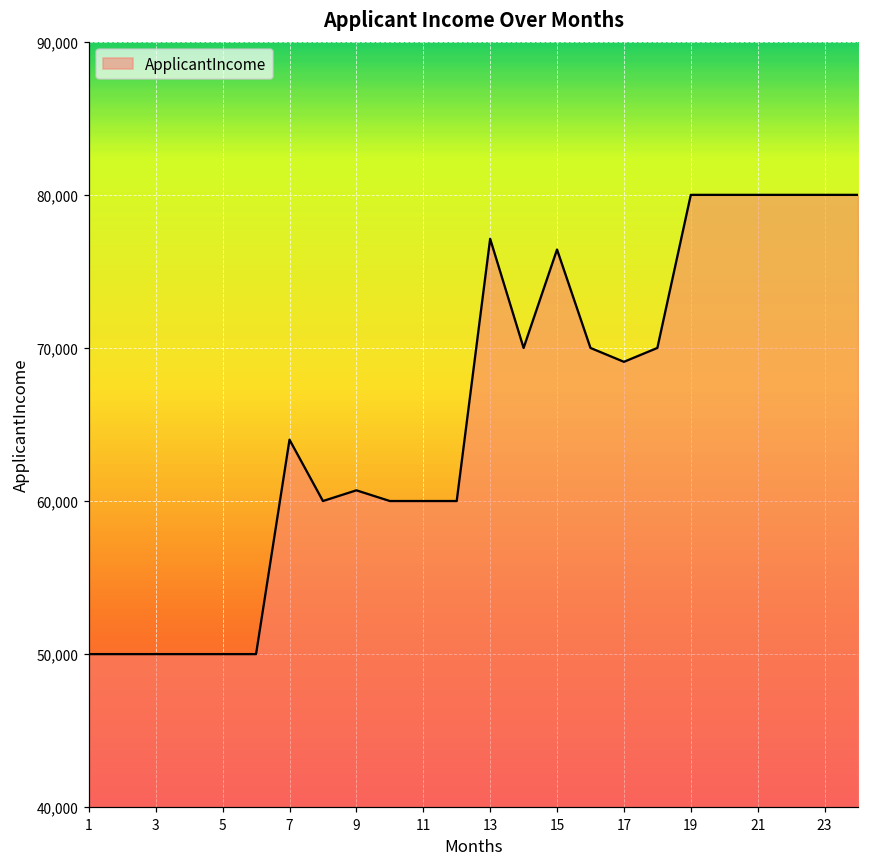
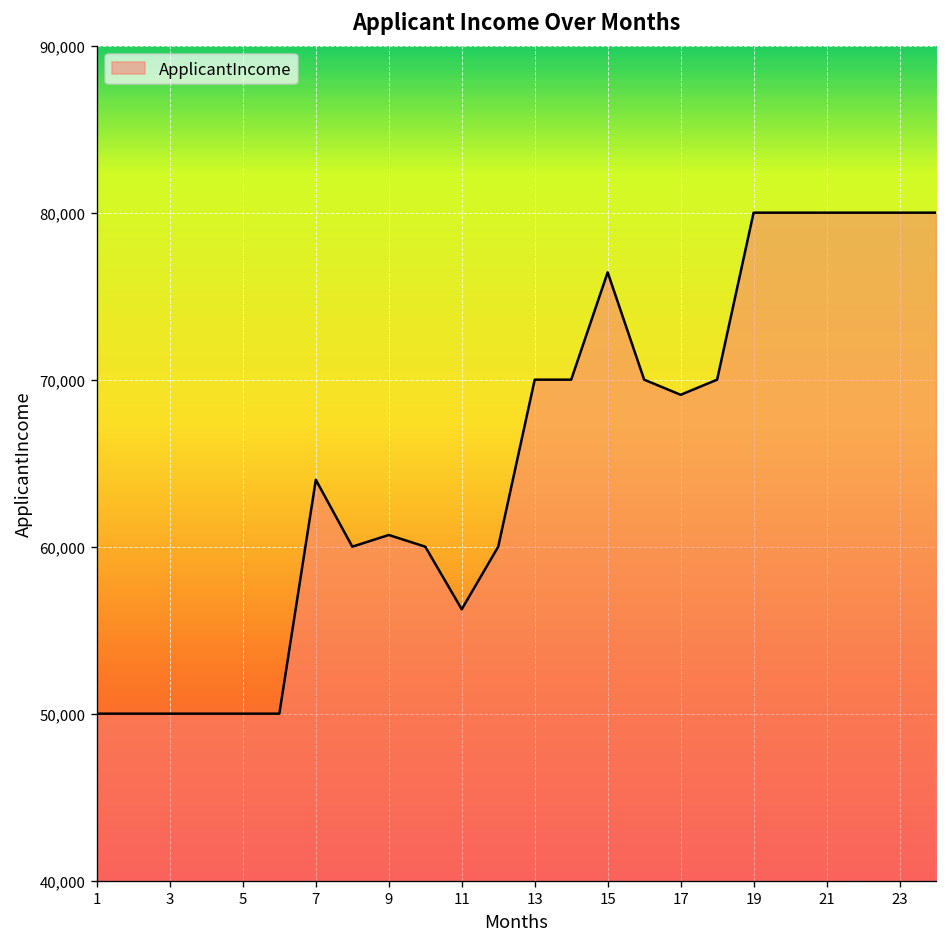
  {
    "1": "50,000",
    "3": "50,000",
    "5": "50,000",
    "7": "64,000",
    "9": "60,700",
-   "11": "60,000",
-   "13": "77,100",
+   "11": "56,300",
+   "13": "70,000",
    "15": "76,400",
    "17": "69,100",
    "19": "80,000",
    "21": "80,000",
    "23": "80,000"
  }
